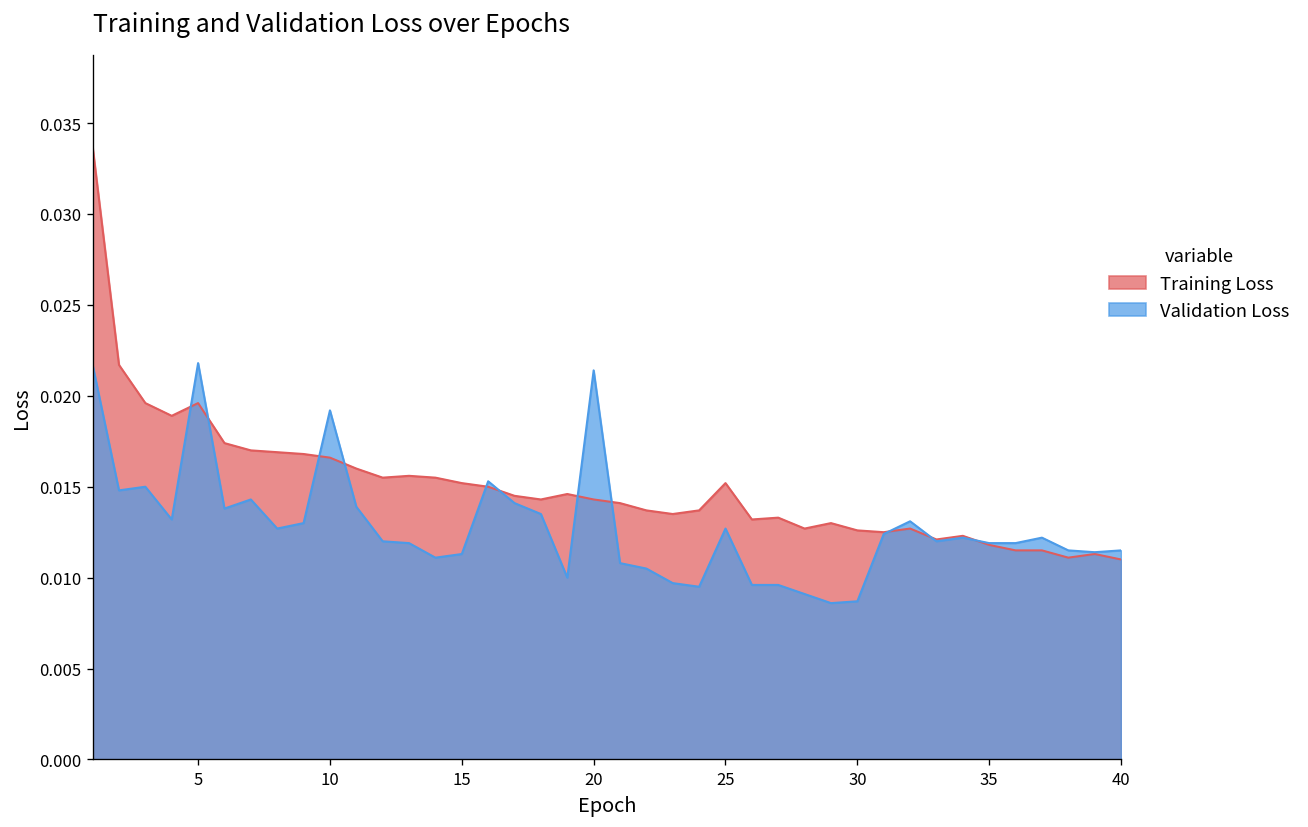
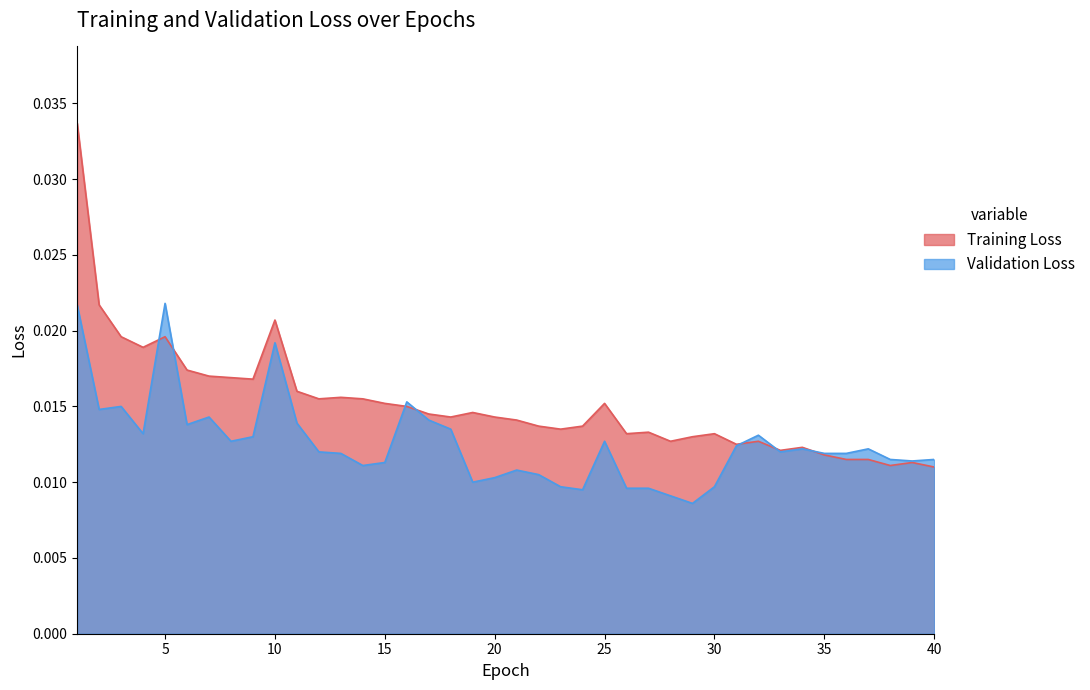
  {
    "Training Loss": {
      "5": 0.0196,
-     "10": 0.0166,
+     "10": 0.0207,
      "15": 0.0152,
      "20": 0.0143,
      "25": 0.0152,
-     "30": 0.0126,
+     "30": 0.0132,
      "40": 0.0110
    },
    "Validation Loss": {
      "5": 0.0218,
      "10": 0.0192,
      "15": 0.0113,
-     "20": 0.0214,
+     "20": 0.0103,
      "25": 0.0127,
-     "30": 0.0087,
+     "30": 0.0097,
      "40": 0.0115
    }
  }
